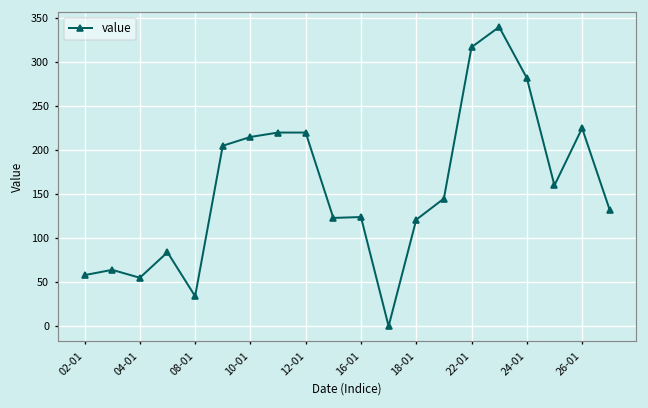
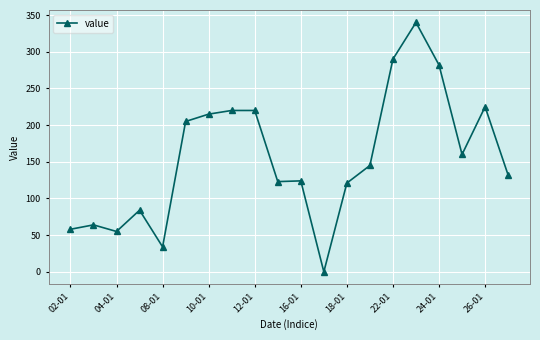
  {
    "02-01": 60,
    "04-01": 60,
    "08-01": 30,
    "10-01": 220,
    "12-01": 220,
    "16-01": 120,
    "18-01": 120,
-   "22-01": 320,
+   "22-01": 290,
    "24-01": 280,
    "26-01": 230
  }
